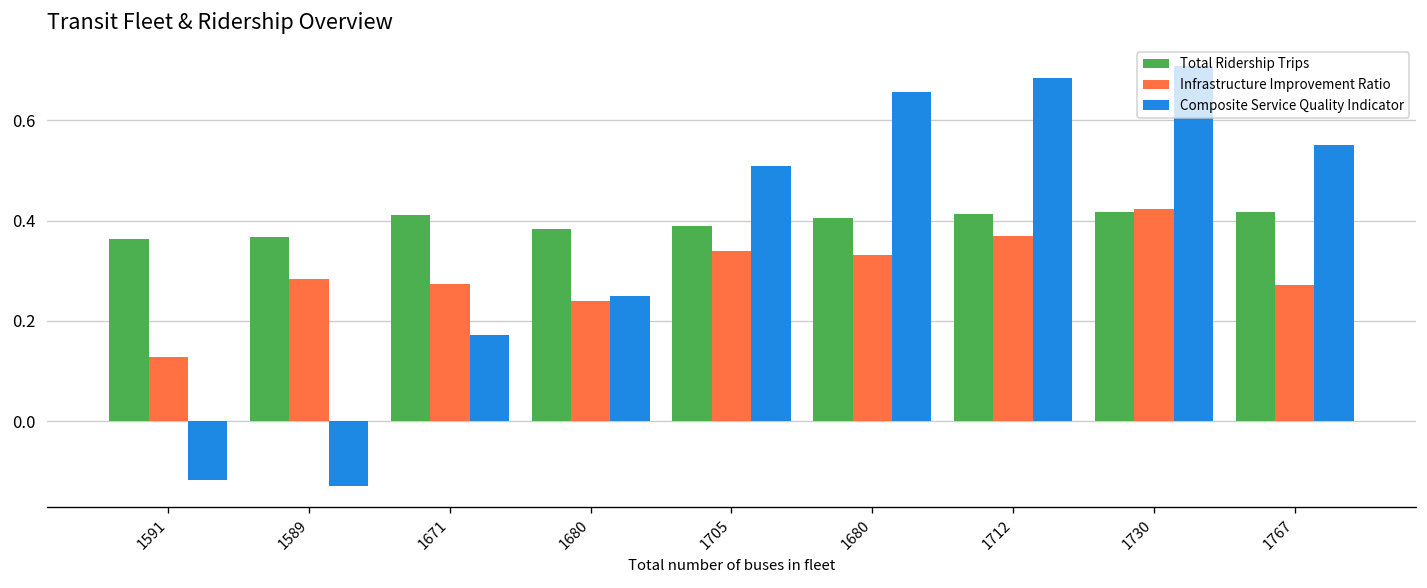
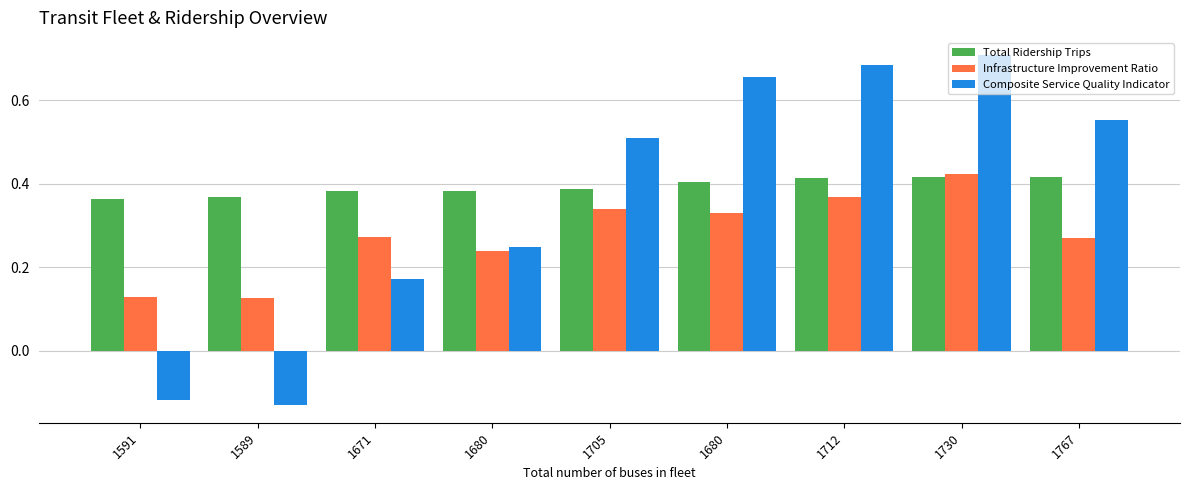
  {
    "Total Ridership Trips": {
      "1591": 0.36,
      "1589": 0.37,
-     "1671": 0.41,
+     "1671": 0.38,
      "1705": 0.39,
      "1712": 0.41,
      "1730": 0.42,
      "1767": 0.42
    },
    "Infrastructure Improvement Ratio": {
      "1591": 0.13,
-     "1589": 0.28,
+     "1589": 0.13,
      "1671": 0.27,
      "1705": 0.34,
      "1712": 0.37,
      "1730": 0.42,
      "1767": 0.27
    },
    "Composite Service Quality Indicator": {
      "1591": -0.12,
      "1589": -0.13,
      "1671": 0.17,
      "1705": 0.51,
      "1712": 0.68,
      "1767": 0.55
    }
  }
